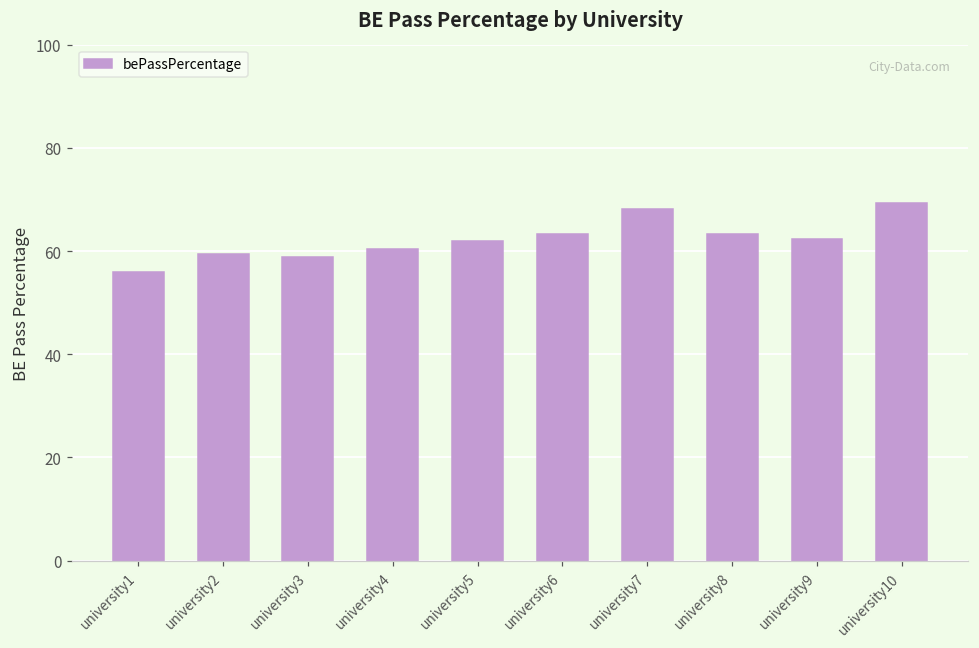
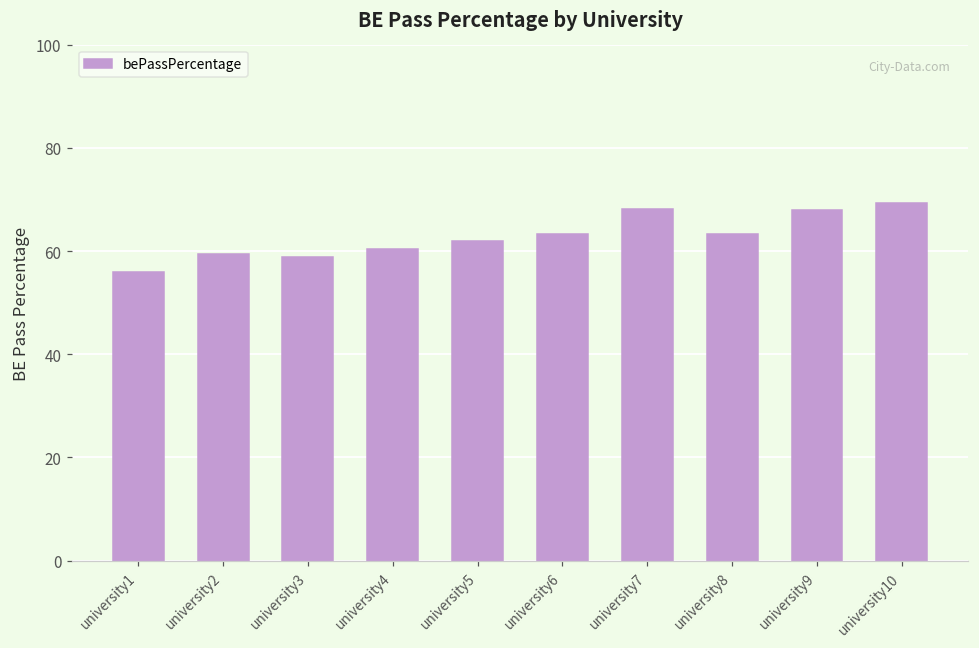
  {
    "university1": 56,
    "university2": 60,
    "university3": 59,
    "university4": 60,
    "university5": 62,
    "university6": 63,
    "university7": 68,
    "university8": 63,
-   "university9": 62,
+   "university9": 68,
    "university10": 69
  }
